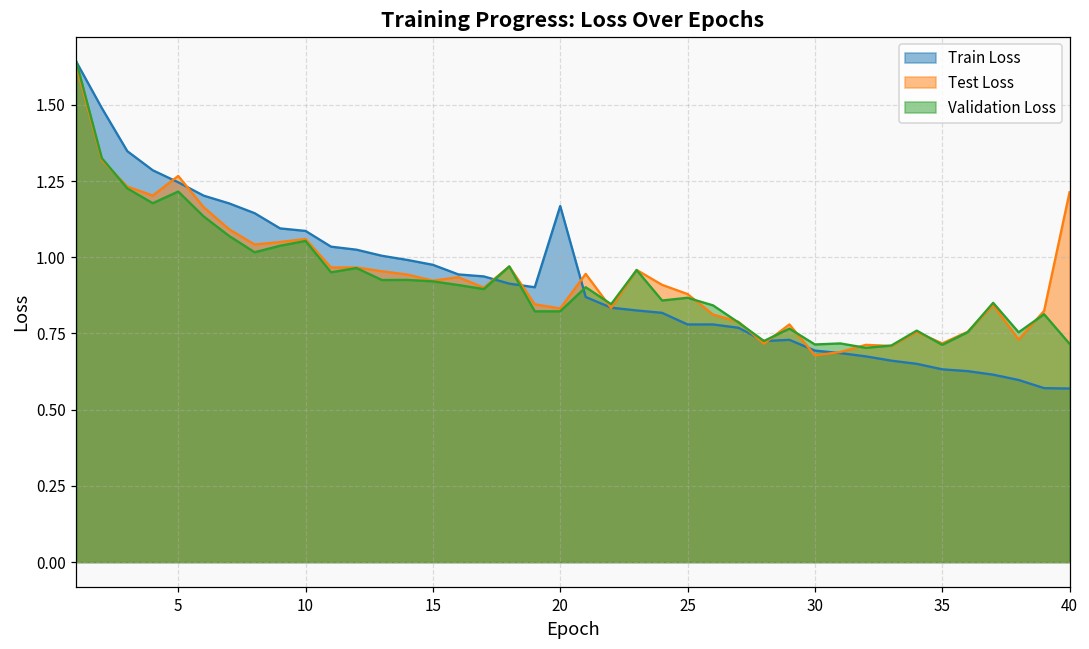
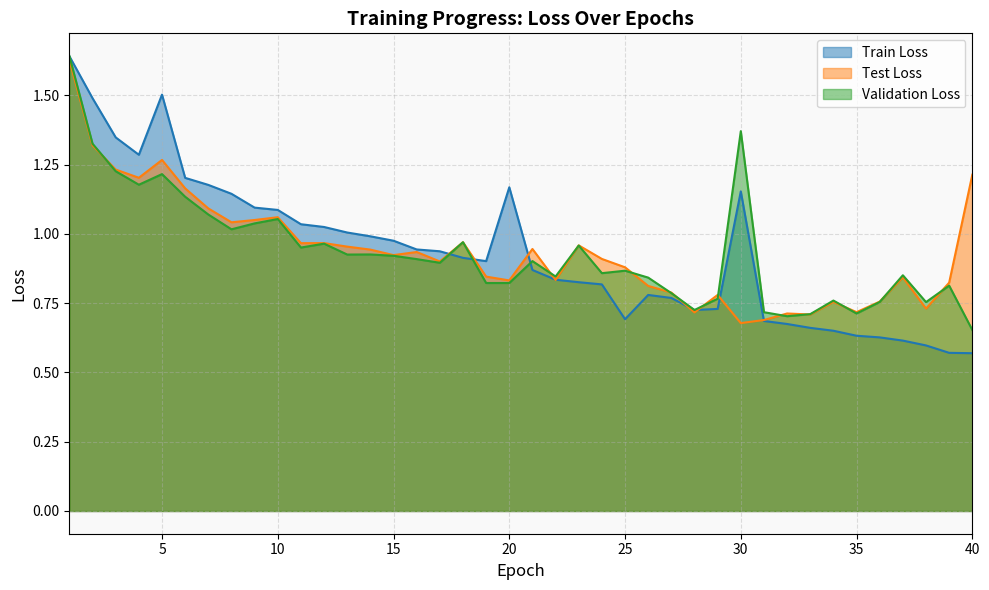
  {
    "Train Loss": {
-     "5": 1.25,
+     "5": 1.50,
      "10": 1.09,
      "15": 0.98,
      "20": 1.17,
-     "25": 0.78,
-     "30": 0.69,
+     "25": 0.69,
+     "30": 1.15,
      "35": 0.63,
      "40": 0.57
    },
    "Test Loss": {
      "5": 1.27,
      "20": 0.83,
      "25": 0.88,
      "30": 0.68,
      "40": 1.21
    },
    "Validation Loss": {
      "5": 1.22,
      "20": 0.82,
      "25": 0.87,
-     "30": 0.71,
-     "40": 0.72
+     "30": 1.37,
+     "40": 0.65
    }
  }
